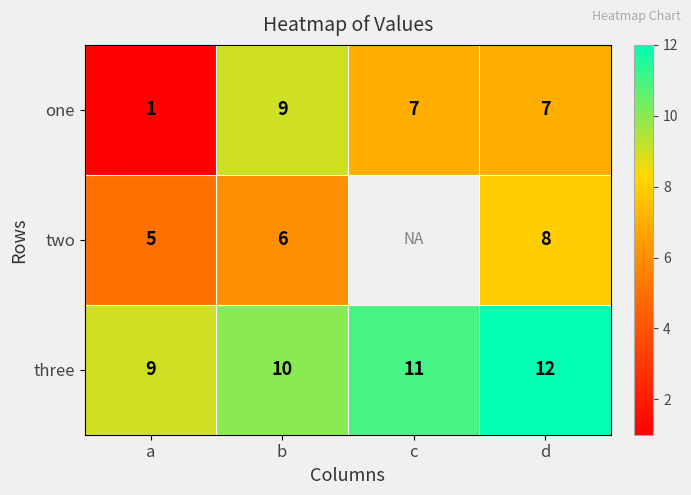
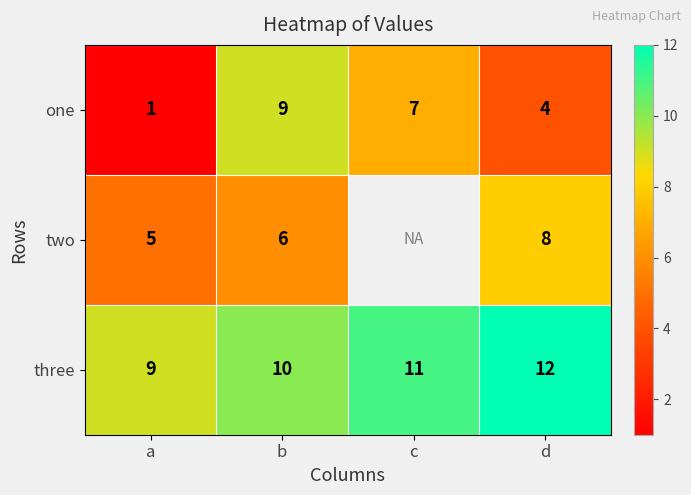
  {
    "one": {
      "a": 1,
      "b": 9,
      "c": 7,
-     "d": 7
+     "d": 4
    },
    "two": {
      "a": 5,
      "b": 6,
      "d": 8
    },
    "three": {
      "a": 9,
      "b": 10,
      "c": 11,
      "d": 12
    }
  }
